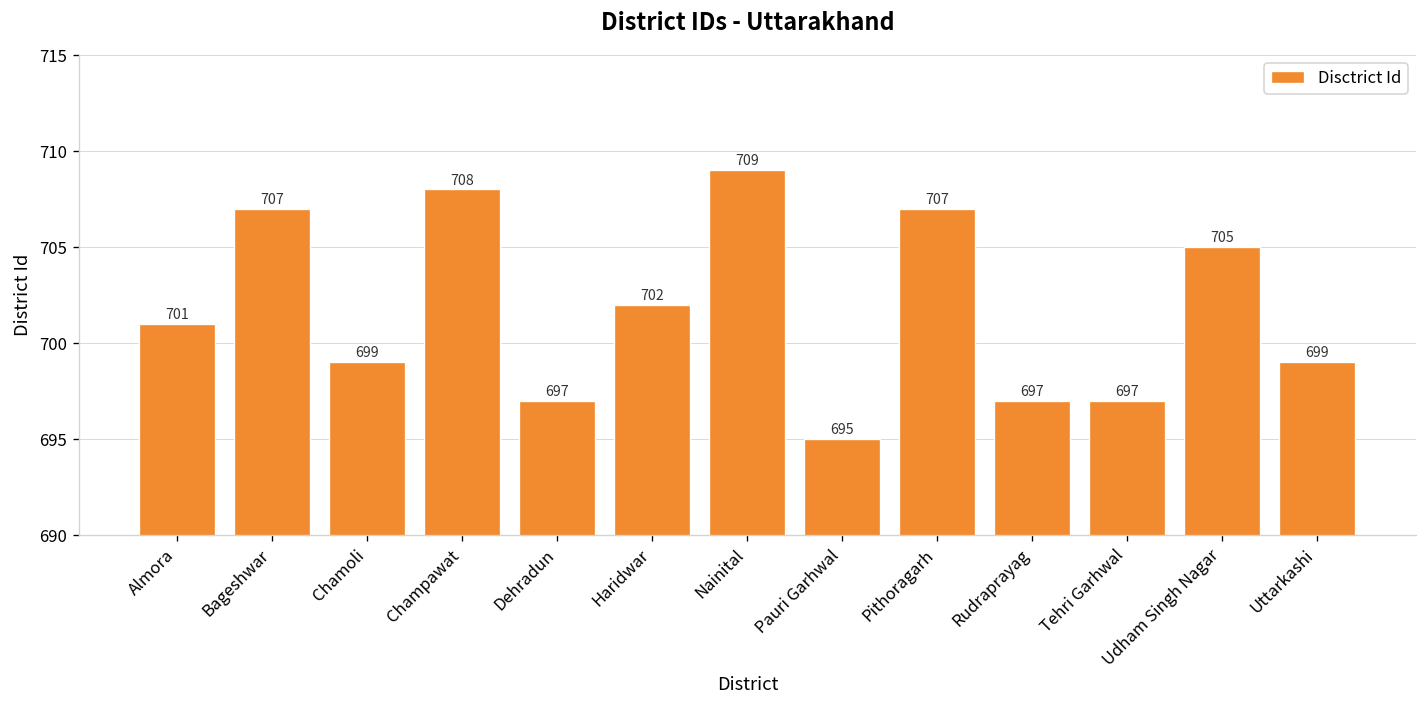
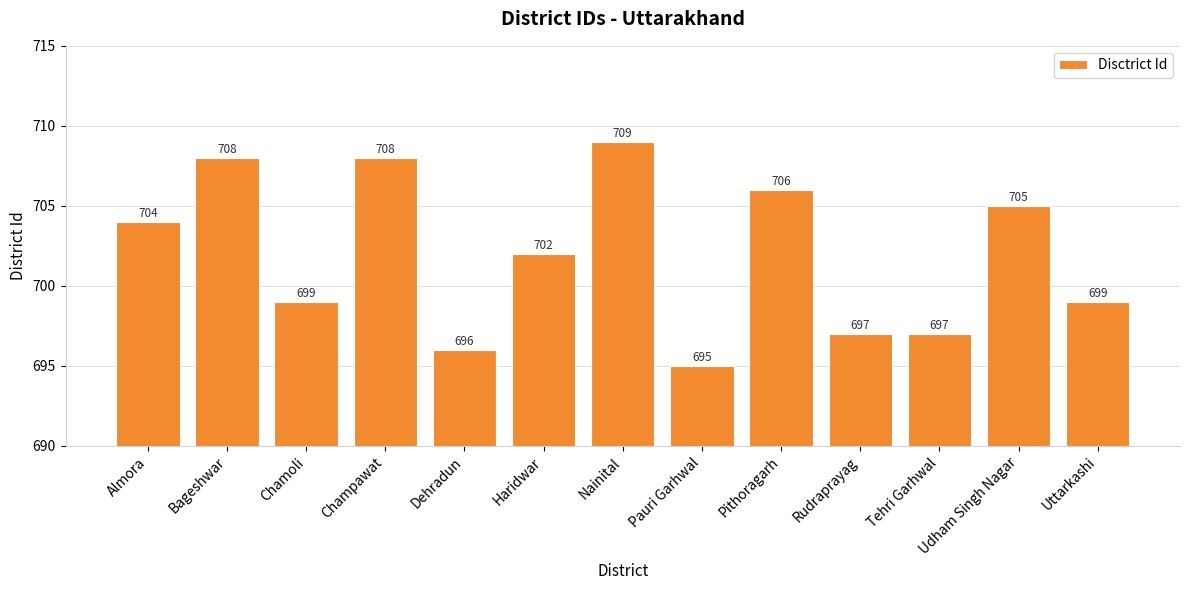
  {
-   "Almora": 701,
-   "Bageshwar": 707,
+   "Almora": 704,
+   "Bageshwar": 708,
    "Chamoli": 699,
    "Champawat": 708,
-   "Dehradun": 697,
+   "Dehradun": 696,
    "Haridwar": 702,
    "Nainital": 709,
    "Pauri Garhwal": 695,
-   "Pithoragarh": 707,
+   "Pithoragarh": 706,
    "Rudraprayag": 697,
    "Tehri Garhwal": 697,
    "Udham Singh Nagar": 705,
    "Uttarkashi": 699
  }
